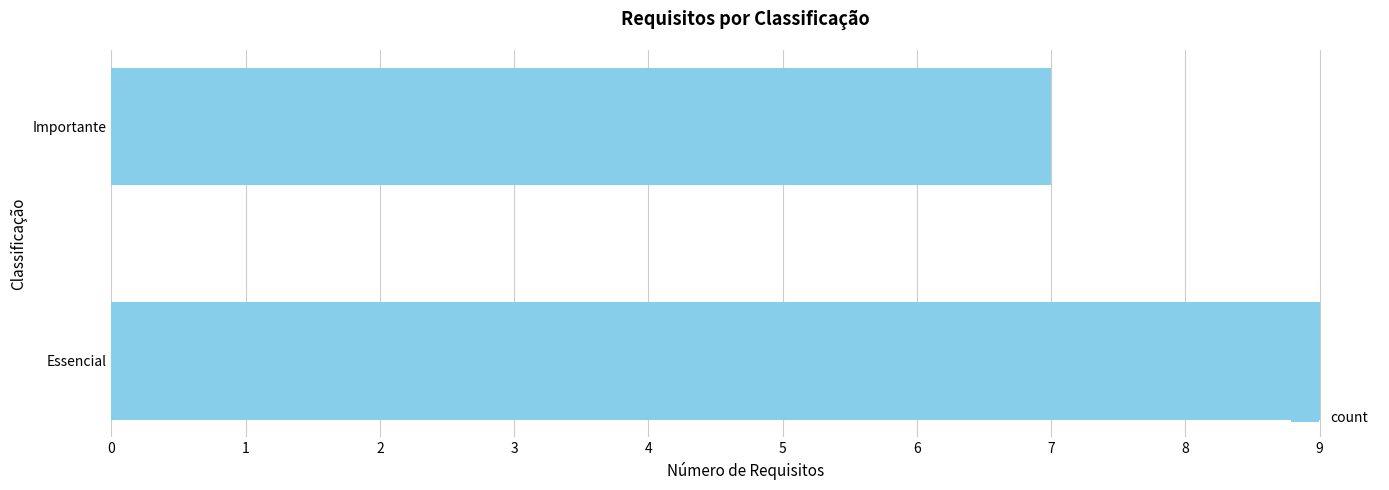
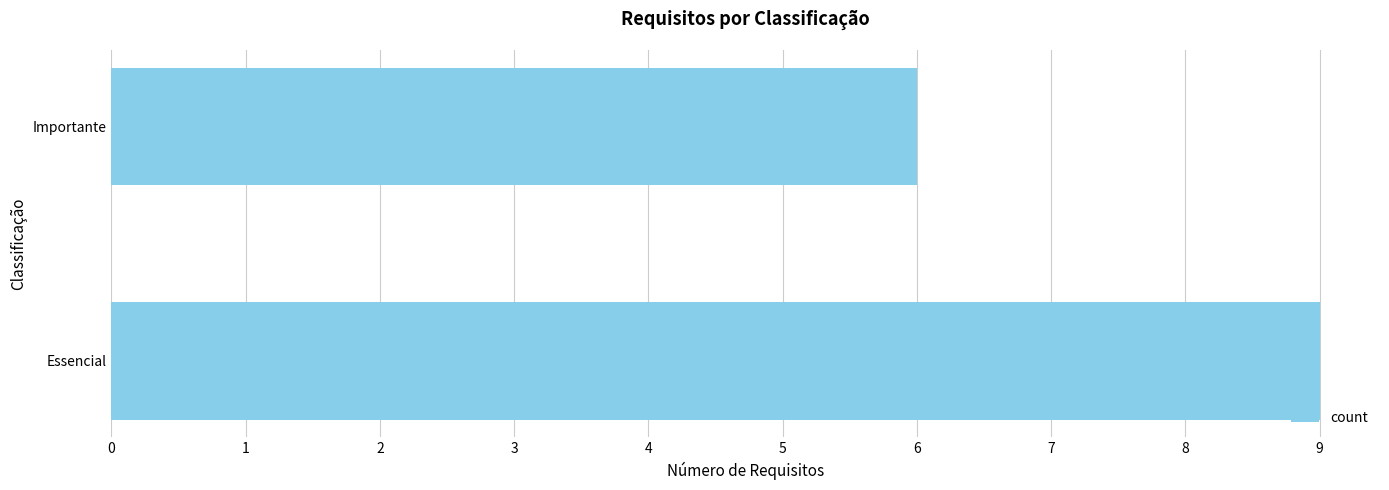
  {
-   "Importante": 7,
+   "Importante": 6,
    "Essencial": 9
  }
